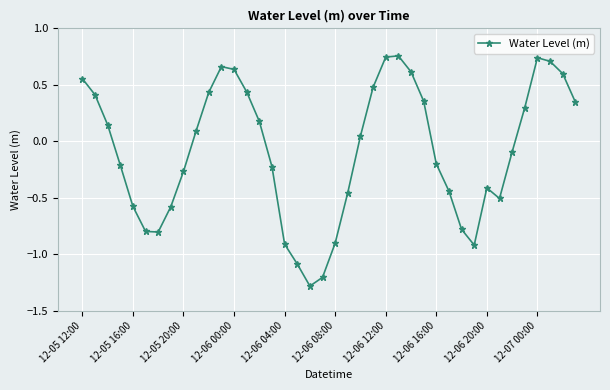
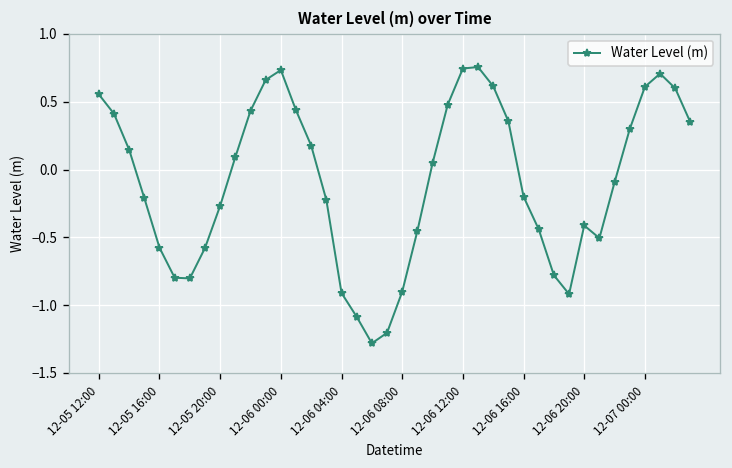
  {
    "12-05 12:00": 0.55,
    "12-05 16:00": -0.58,
    "12-05 20:00": -0.27,
-   "12-06 00:00": 0.64,
+   "12-06 00:00": 0.73,
    "12-06 04:00": -0.91,
    "12-06 08:00": -0.90,
    "12-06 12:00": 0.75,
    "12-06 16:00": -0.20,
    "12-06 20:00": -0.41,
-   "12-07 00:00": 0.74
+   "12-07 00:00": 0.61
  }
